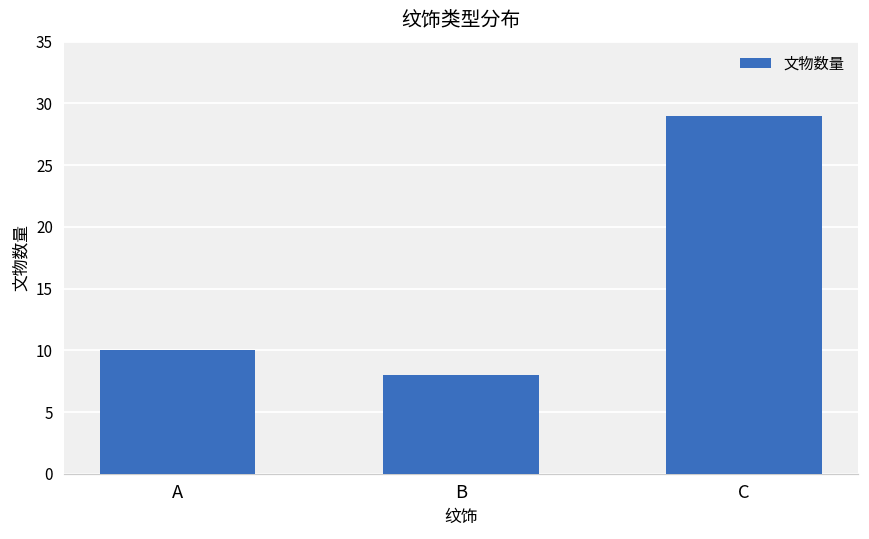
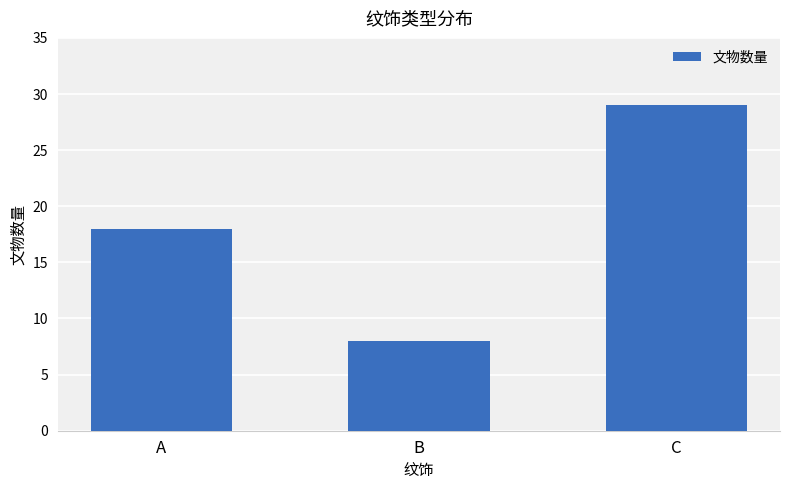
  {
-   "A": 10,
+   "A": 18,
    "B": 8,
    "C": 29
  }
